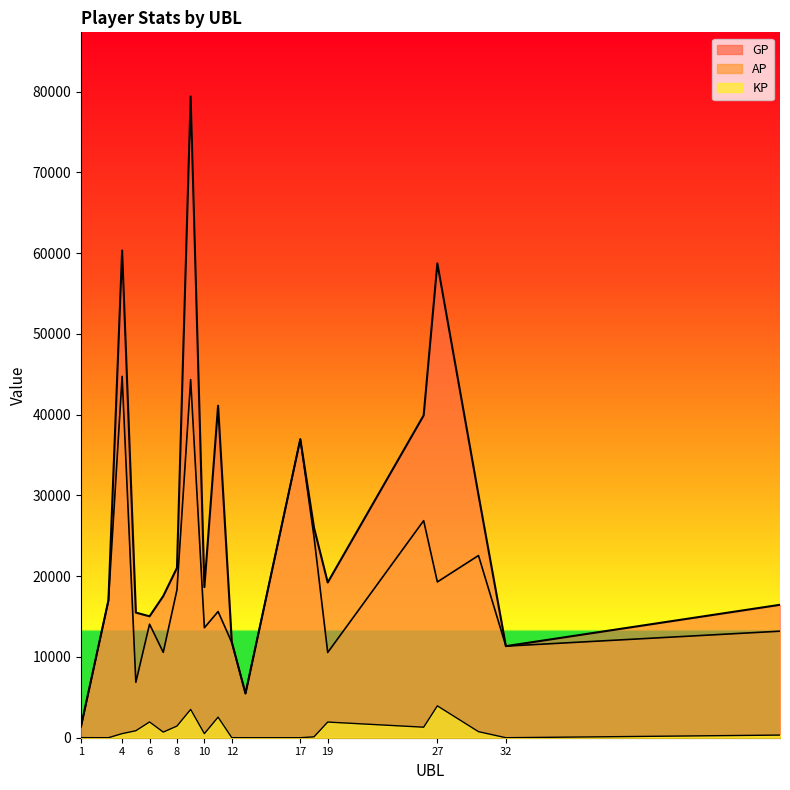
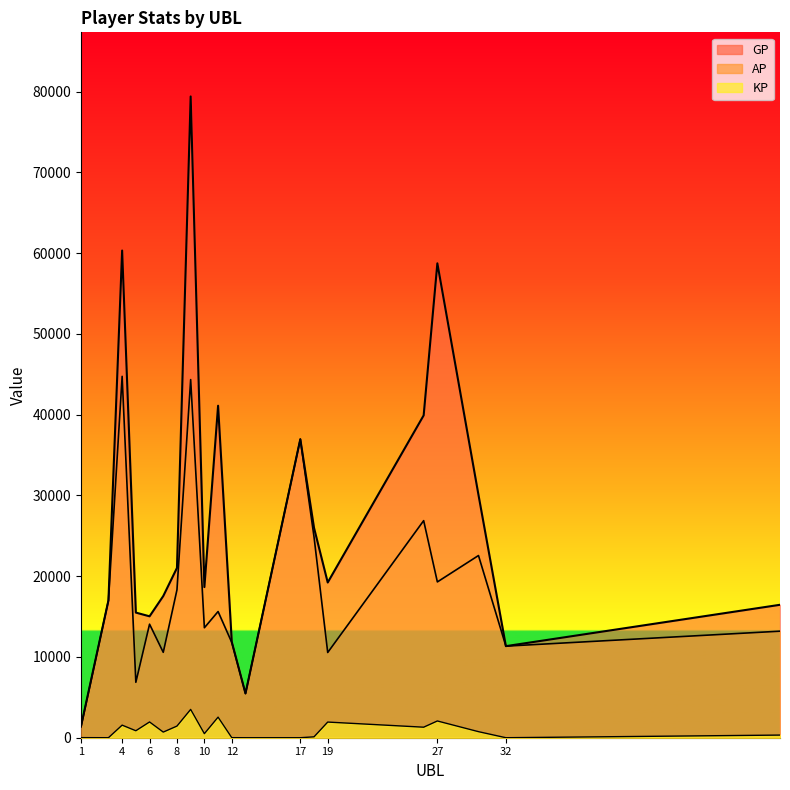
  {
    "KP": {
      "1": 0,
-     "4": 1000,
+     "4": 2000,
      "6": 2000,
      "8": 1000,
      "10": 1000,
      "12": 0,
      "17": 0,
      "19": 2000,
-     "27": 4000,
+     "27": 2000,
      "32": 0
    }
  }
